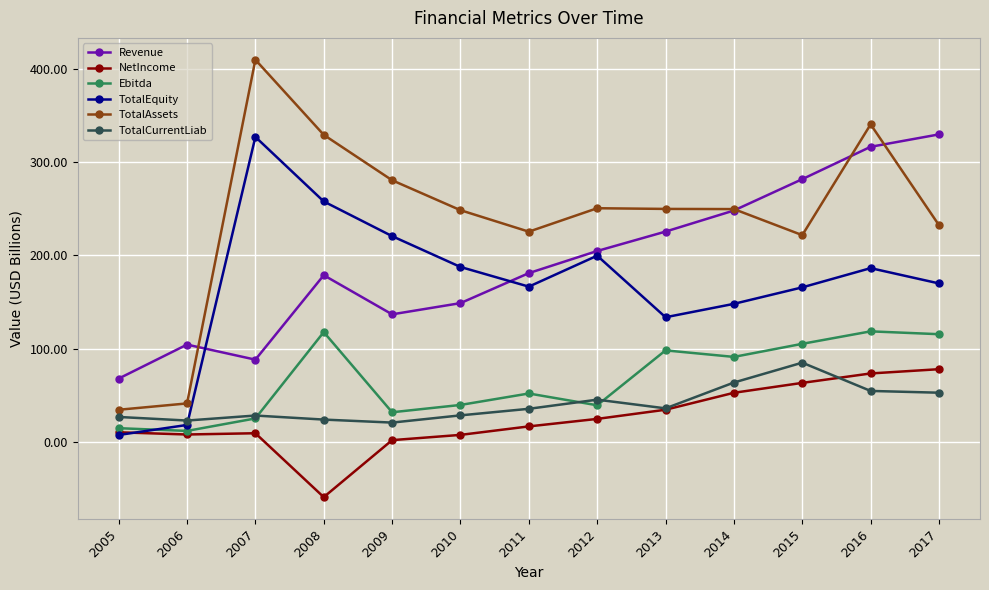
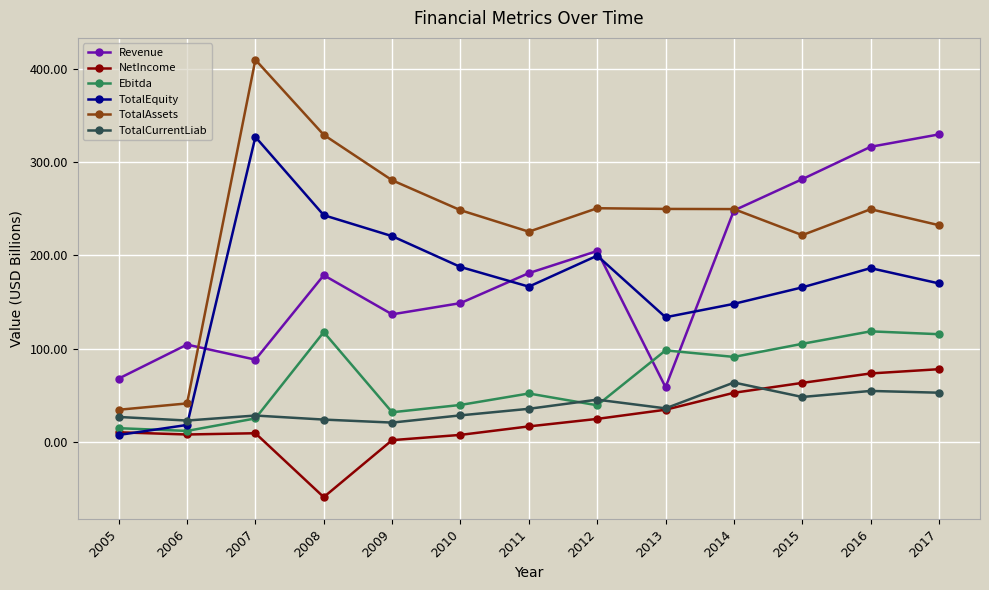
  {
    "Revenue": {
      "2005": 70,
      "2006": 100,
      "2007": 90,
      "2008": 180,
      "2009": 140,
      "2010": 150,
      "2011": 180,
      "2012": 200,
-     "2013": 230,
+     "2013": 60,
      "2015": 280,
      "2016": 320,
      "2017": 330
    },
    "NetIncome": {
      "2005": 10,
      "2006": 10,
      "2007": 10,
      "2008": -60,
      "2009": 0,
      "2010": 10,
      "2011": 20,
      "2012": 20,
      "2014": 50,
      "2015": 60,
      "2016": 70,
      "2017": 80
    },
    "Ebitda": {
      "2005": 10,
      "2006": 10,
      "2007": 30,
      "2008": 120,
      "2009": 30,
      "2010": 40,
      "2011": 50,
      "2012": 40,
      "2013": 100,
      "2014": 90,
      "2015": 110,
      "2016": 120,
      "2017": 120
    },
    "TotalEquity": {
      "2005": 10,
      "2006": 20,
      "2007": 330,
-     "2008": 260,
+     "2008": 240,
      "2009": 220,
      "2010": 190,
      "2011": 170,
      "2012": 200,
      "2013": 130,
      "2014": 150,
      "2015": 170,
      "2016": 190,
      "2017": 170
    },
    "TotalAssets": {
      "2005": 30,
      "2006": 40,
      "2007": 410,
      "2008": 330,
      "2009": 280,
      "2010": 250,
      "2011": 230,
      "2012": 250,
      "2013": 250,
      "2015": 220,
-     "2016": 340,
+     "2016": 250,
      "2017": 230
    },
    "TotalCurrentLiab": {
      "2005": 30,
      "2006": 20,
      "2007": 30,
      "2008": 20,
      "2009": 20,
      "2010": 30,
      "2011": 40,
      "2012": 50,
      "2014": 60,
-     "2015": 90,
+     "2015": 50,
      "2016": 50,
      "2017": 50
    }
  }
